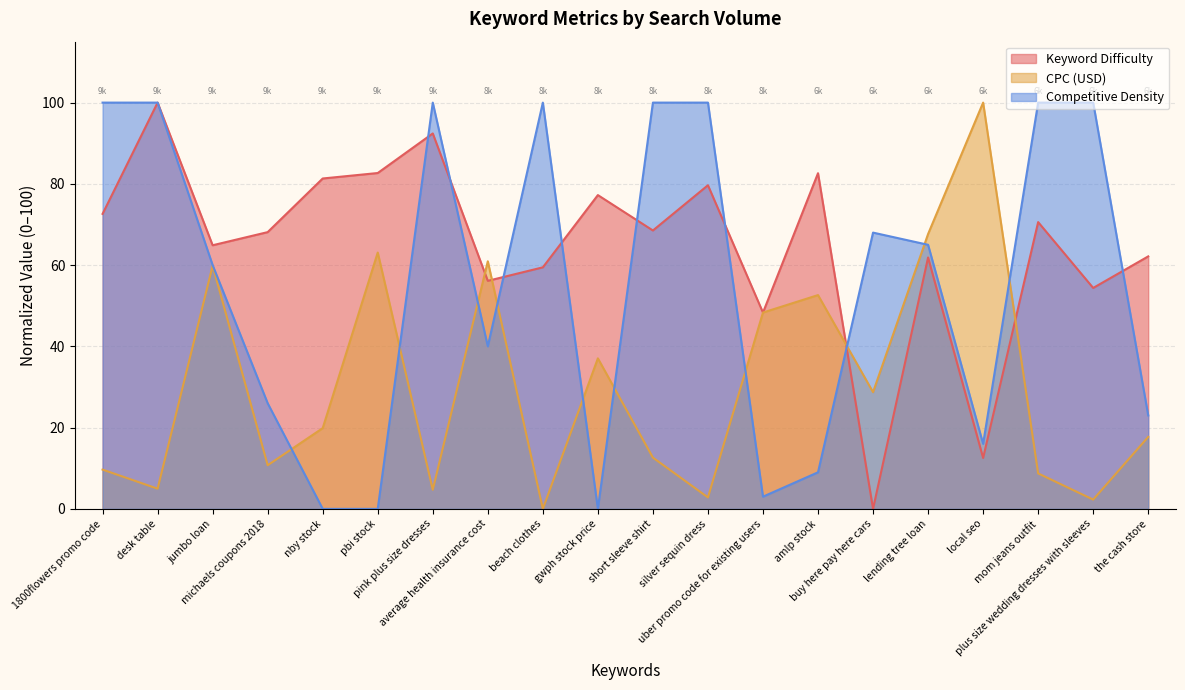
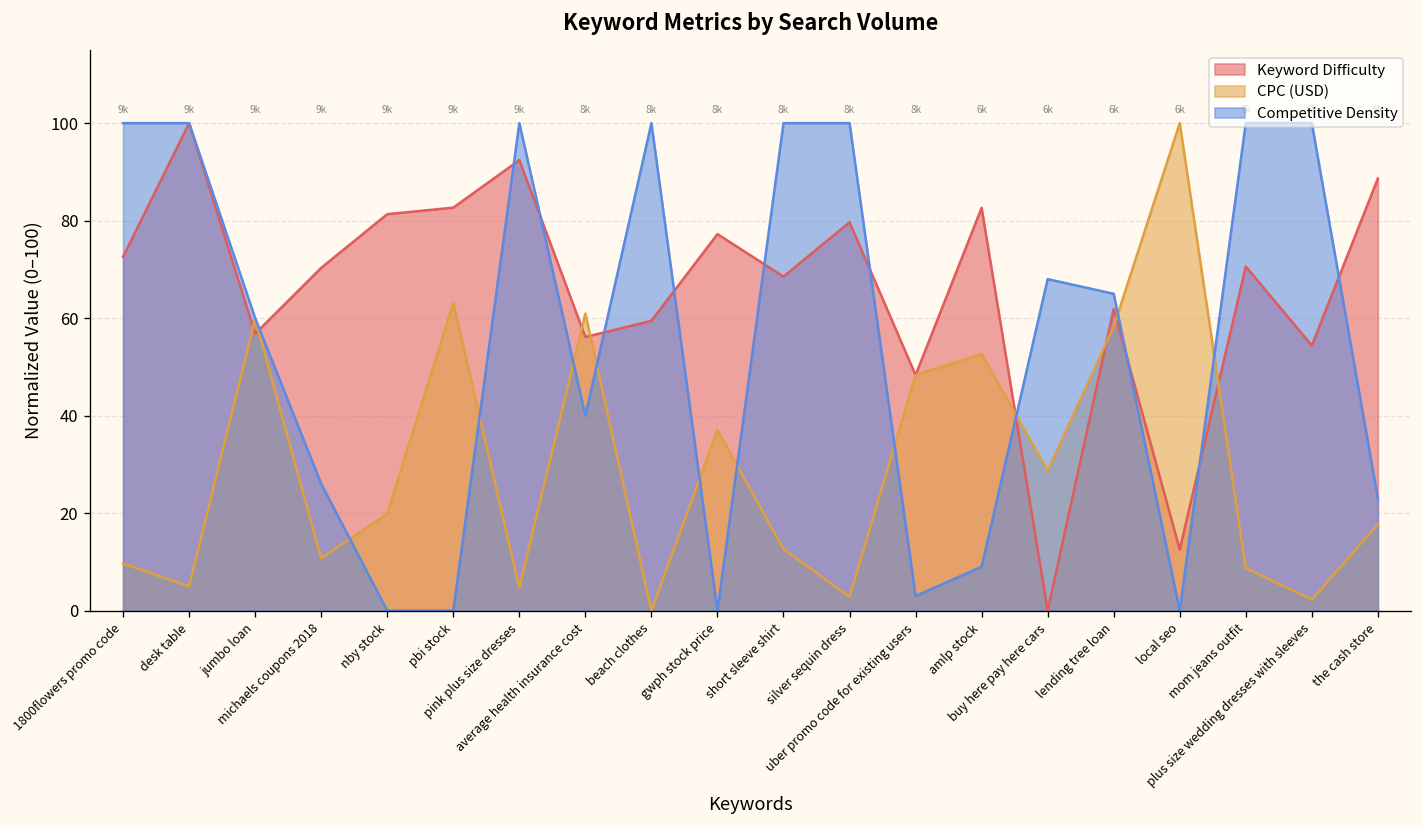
  {
    "Keyword Difficulty": {
      "1800flowers promo code": 73,
-     "jumbo loan": 65,
-     "michaels coupons 2018": 68,
+     "jumbo loan": 57,
+     "michaels coupons 2018": 70,
      "nby stock": 81,
      "pbi stock": 83,
      "pink plus size dresses": 92,
      "average health insurance cost": 56,
      "beach clothes": 59,
      "gwph stock price": 77,
      "short sleeve shirt": 69,
      "silver sequin dress": 80,
      "amlp stock": 83,
      "buy here pay here cars": 0,
      "lending tree loan": 62,
      "local seo": 13,
      "mom jeans outfit": 71,
      "plus size wedding dresses with sleeves": 54,
-     "the cash store": 62
+     "the cash store": 89
    },
    "CPC (USD)": {
      "1800flowers promo code": 10,
      "desk table": 5,
      "michaels coupons 2018": 11,
      "nby stock": 20,
      "pbi stock": 63,
      "pink plus size dresses": 5,
      "average health insurance cost": 61,
      "beach clothes": 0,
      "gwph stock price": 37,
      "short sleeve shirt": 13,
      "silver sequin dress": 3,
      "amlp stock": 53,
      "buy here pay here cars": 29,
-     "lending tree loan": 68,
+     "lending tree loan": 58,
      "mom jeans outfit": 9,
      "plus size wedding dresses with sleeves": 2,
      "the cash store": 18
    },
    "Competitive Density": {
      "michaels coupons 2018": 26,
      "nby stock": 0,
      "pbi stock": 0,
      "average health insurance cost": 40,
      "gwph stock price": 0,
      "uber promo code for existing users": 3,
      "amlp stock": 9,
      "buy here pay here cars": 68,
      "lending tree loan": 65,
-     "local seo": 16,
+     "local seo": 0,
      "the cash store": 23
    }
  }
